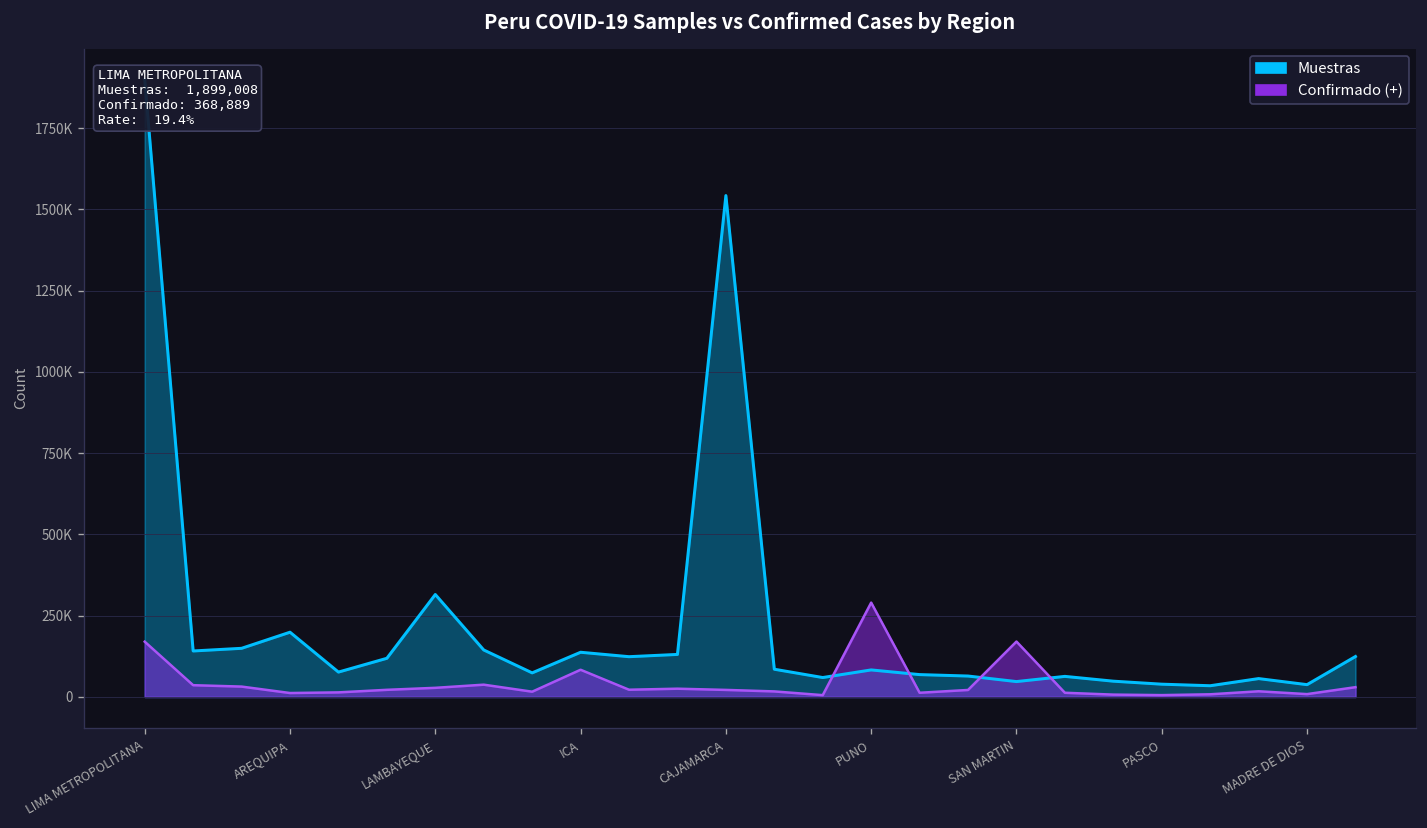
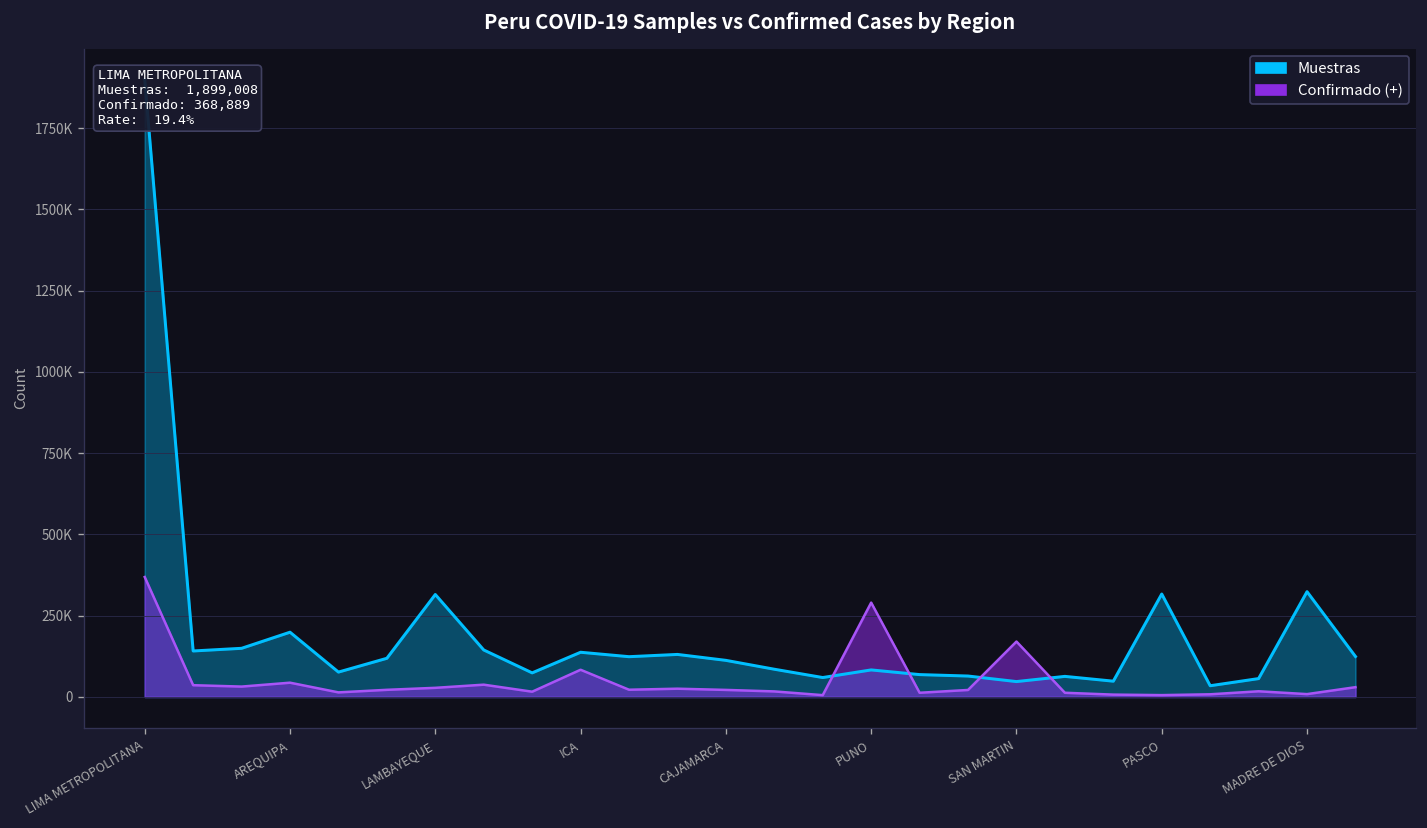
  {
    "Muestras": {
      "AREQUIPA": 200000,
      "LAMBAYEQUE": 320000,
      "ICA": 140000,
-     "CAJAMARCA": 1540000,
+     "CAJAMARCA": 110000,
      "PUNO": 80000,
      "SAN MARTIN": 50000,
-     "PASCO": 40000,
-     "MADRE DE DIOS": 40000
+     "PASCO": 320000,
+     "MADRE DE DIOS": 320000
    },
    "Confirmado (+)": {
-     "LIMA METROPOLITANA": 170000,
-     "AREQUIPA": 10000,
+     "LIMA METROPOLITANA": 370000,
+     "AREQUIPA": 40000,
      "LAMBAYEQUE": 30000,
      "ICA": 80000,
      "CAJAMARCA": 20000,
      "PUNO": 290000,
      "SAN MARTIN": 170000,
      "PASCO": 10000,
      "MADRE DE DIOS": 10000
    }
  }
